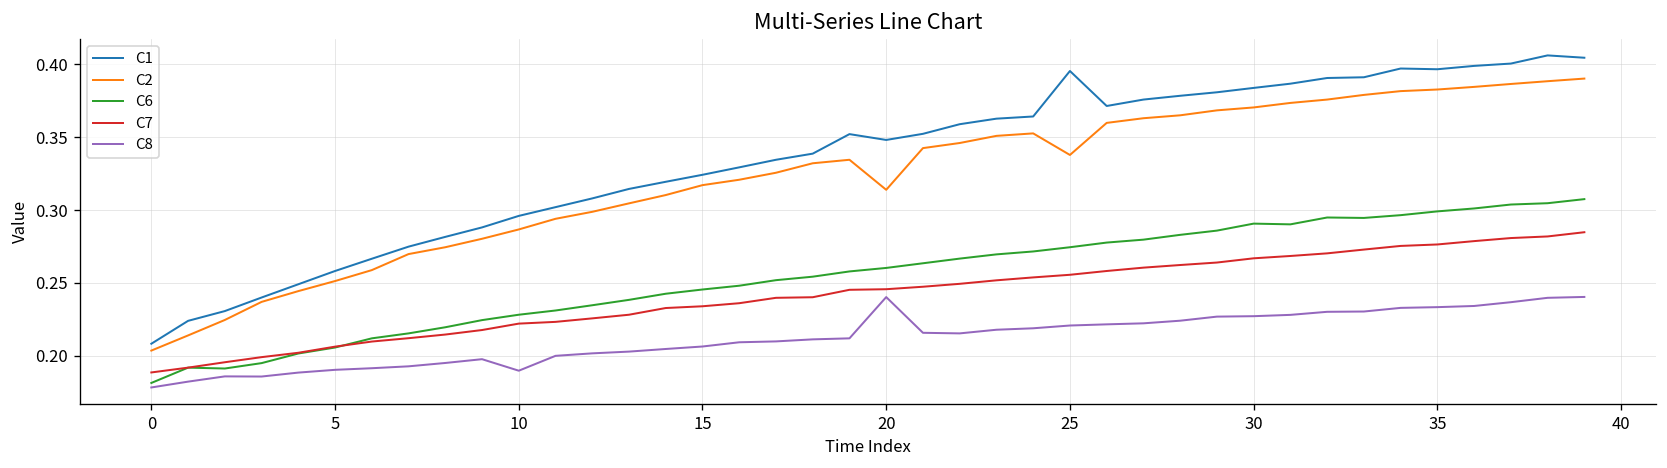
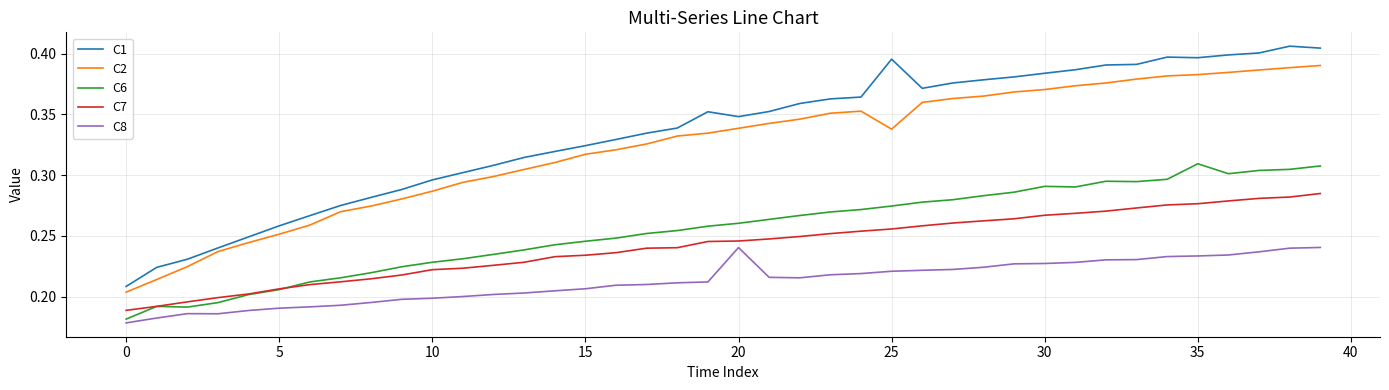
  {
    "C1": {
      "0": 0.208,
      "5": 0.258,
      "10": 0.296,
      "15": 0.324,
      "20": 0.348,
      "25": 0.395,
      "30": 0.384,
      "35": 0.397
    },
    "C2": {
      "0": 0.204,
      "5": 0.251,
      "10": 0.287,
      "15": 0.317,
-     "20": 0.314,
+     "20": 0.339,
      "25": 0.338,
      "30": 0.370,
      "35": 0.383
    },
    "C6": {
      "0": 0.181,
      "10": 0.228,
      "15": 0.246,
      "20": 0.260,
      "25": 0.275,
      "30": 0.291,
-     "35": 0.299
+     "35": 0.309
    },
    "C7": {
      "0": 0.189,
      "10": 0.222,
      "15": 0.234,
      "20": 0.246,
      "25": 0.256,
      "30": 0.267,
      "35": 0.276
    },
    "C8": {
      "0": 0.178,
      "5": 0.190,
-     "10": 0.190,
+     "10": 0.199,
      "15": 0.206,
      "20": 0.240,
      "25": 0.221,
      "30": 0.227,
      "35": 0.233
    }
  }
